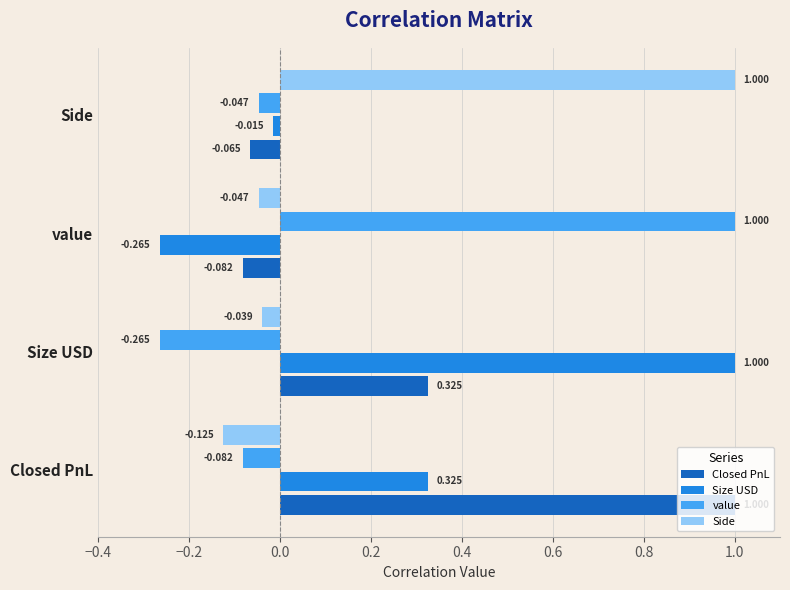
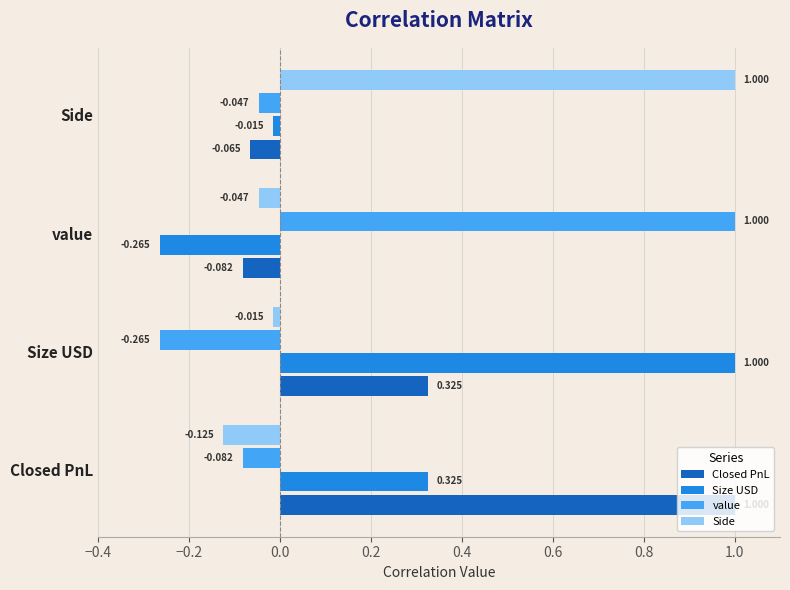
  {
    "Side": {
      "Side": 1.000,
      "value": -0.047,
-     "Size USD": -0.039,
+     "Size USD": -0.015,
      "Closed PnL": -0.125
    }
  }
